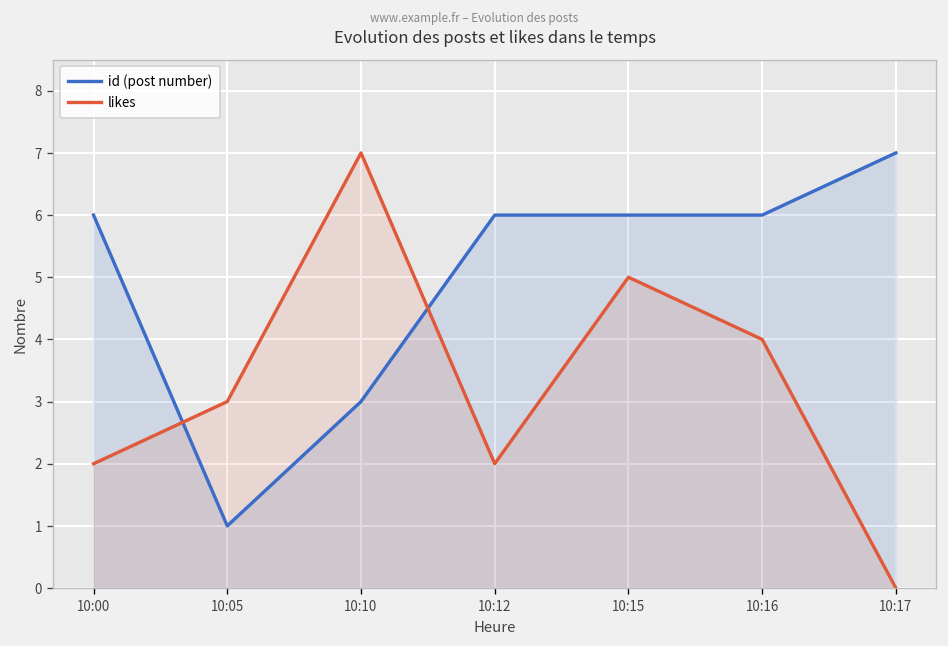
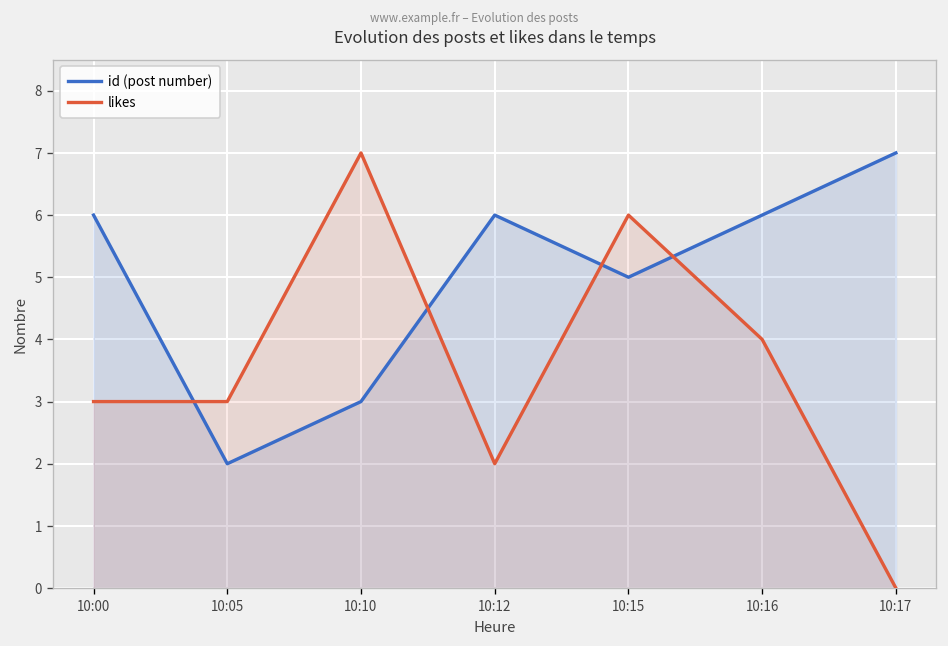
  {
    "id (post number)": {
      "10:00": 6,
-     "10:05": 1,
+     "10:05": 2,
      "10:10": 3,
      "10:12": 6,
-     "10:15": 6,
+     "10:15": 5,
      "10:16": 6,
      "10:17": 7
    },
    "likes": {
-     "10:00": 2,
+     "10:00": 3,
      "10:05": 3,
      "10:10": 7,
      "10:12": 2,
-     "10:15": 5,
+     "10:15": 6,
      "10:16": 4,
      "10:17": 0
    }
  }
